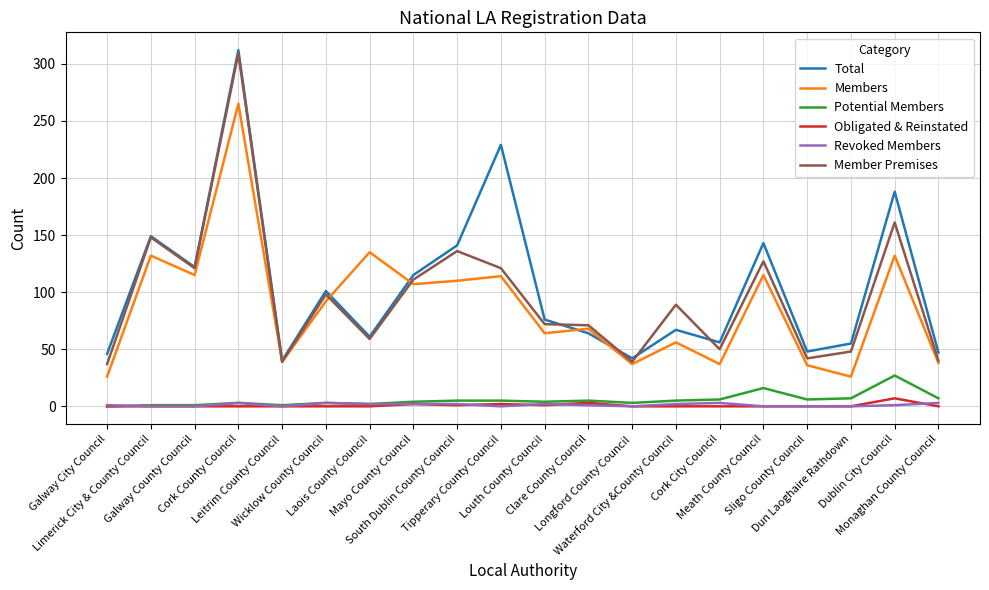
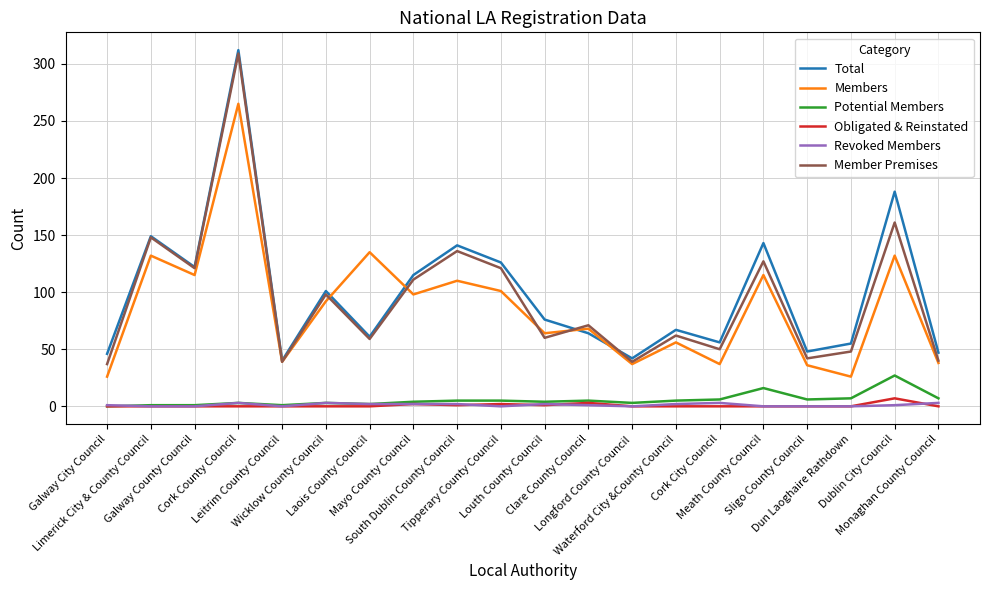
  {
    "Total": {
      "Galway City Council": 46,
      "Cork County Council": 312,
      "Wicklow County Council": 101,
      "Mayo County Council": 115,
      "South Dublin County Council": 141,
-     "Tipperary County Council": 229,
+     "Tipperary County Council": 126,
      "Louth County Council": 76,
      "Clare County Council": 64,
      "Longford County Council": 42,
      "Waterford City &County Council": 67,
      "Cork City Council": 56,
      "Meath County Council": 143,
      "Sligo County Council": 48,
      "Dun Laoghaire Rathdown": 55,
      "Dublin City Council": 188,
      "Monaghan County Council": 47
    },
    "Members": {
      "Galway City Council": 26,
      "Limerick City & County Council": 132,
      "Galway County Council": 115,
      "Cork County Council": 265,
      "Wicklow County Council": 92,
      "Laois County Council": 135,
-     "Mayo County Council": 107,
+     "Mayo County Council": 98,
      "South Dublin County Council": 110,
-     "Tipperary County Council": 114,
+     "Tipperary County Council": 101,
      "Louth County Council": 64,
      "Clare County Council": 68,
      "Waterford City &County Council": 56,
      "Cork City Council": 37,
      "Meath County Council": 115,
      "Sligo County Council": 36,
      "Dun Laoghaire Rathdown": 26,
      "Dublin City Council": 132
    },
    "Potential Members": {
      "South Dublin County Council": 5,
      "Tipperary County Council": 5,
      "Longford County Council": 3,
      "Waterford City &County Council": 5,
      "Cork City Council": 6,
      "Meath County Council": 16,
      "Sligo County Council": 6,
      "Dun Laoghaire Rathdown": 7,
      "Dublin City Council": 27,
      "Monaghan County Council": 7
    },
    "Obligated & Reinstated": {
      "Cork County Council": 0,
      "Wicklow County Council": 0,
      "Cork City Council": 0,
      "Dublin City Council": 7,
      "Monaghan County Council": 0
    },
    "Revoked Members": {
      "Cork City Council": 3,
      "Dublin City Council": 1,
      "Monaghan County Council": 3
    },
    "Member Premises": {
      "Galway City Council": 37,
      "Cork County Council": 309,
      "Wicklow County Council": 98,
      "Mayo County Council": 111,
      "South Dublin County Council": 136,
      "Tipperary County Council": 121,
-     "Louth County Council": 72,
+     "Louth County Council": 60,
      "Clare County Council": 71,
-     "Waterford City &County Council": 89,
+     "Waterford City &County Council": 62,
      "Cork City Council": 50,
      "Meath County Council": 127,
      "Sligo County Council": 42,
      "Dun Laoghaire Rathdown": 48,
      "Dublin City Council": 161
    }
  }
